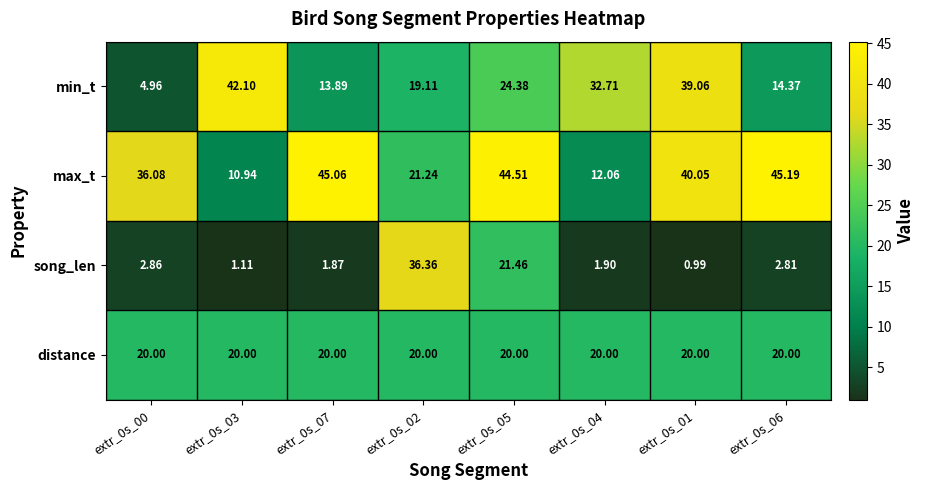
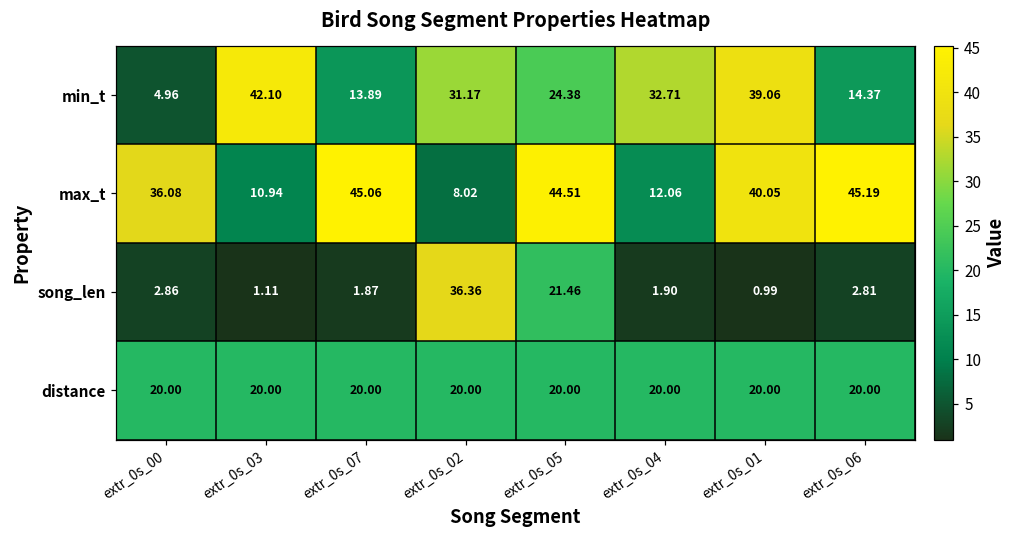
  {
    "min_t": {
      "extr_0s_00": 4.96,
      "extr_0s_03": 42.10,
      "extr_0s_07": 13.89,
-     "extr_0s_02": 19.11,
+     "extr_0s_02": 31.17,
      "extr_0s_05": 24.38,
      "extr_0s_04": 32.71,
      "extr_0s_01": 39.06,
      "extr_0s_06": 14.37
    },
    "max_t": {
      "extr_0s_00": 36.08,
      "extr_0s_03": 10.94,
      "extr_0s_07": 45.06,
-     "extr_0s_02": 21.24,
+     "extr_0s_02": 8.02,
      "extr_0s_05": 44.51,
      "extr_0s_04": 12.06,
      "extr_0s_01": 40.05,
      "extr_0s_06": 45.19
    },
    "song_len": {
      "extr_0s_00": 2.86,
      "extr_0s_03": 1.11,
      "extr_0s_07": 1.87,
      "extr_0s_02": 36.36,
      "extr_0s_05": 21.46,
      "extr_0s_04": 1.90,
      "extr_0s_01": 0.99,
      "extr_0s_06": 2.81
    },
    "distance": {
      "extr_0s_00": 20.00,
      "extr_0s_03": 20.00,
      "extr_0s_07": 20.00,
      "extr_0s_02": 20.00,
      "extr_0s_05": 20.00,
      "extr_0s_04": 20.00,
      "extr_0s_01": 20.00,
      "extr_0s_06": 20.00
    }
  }
